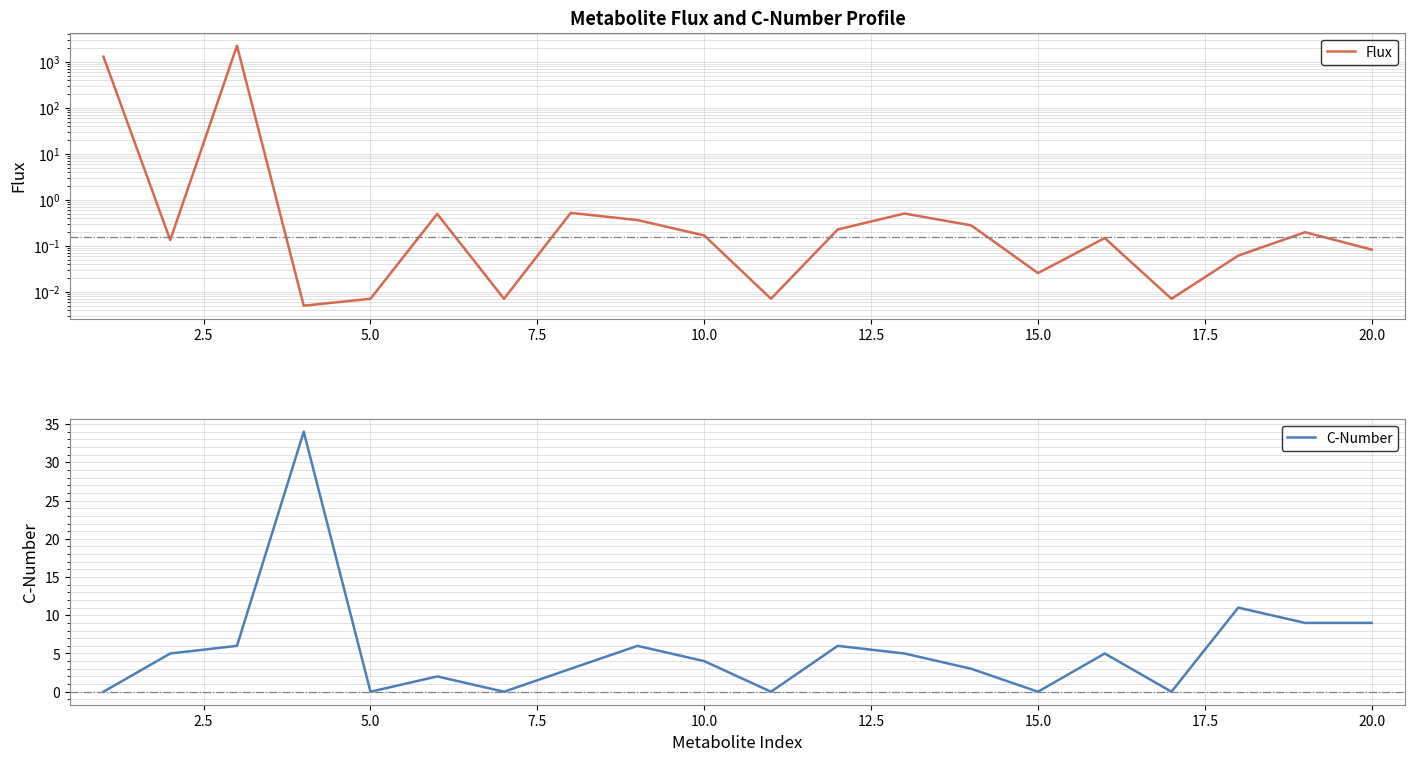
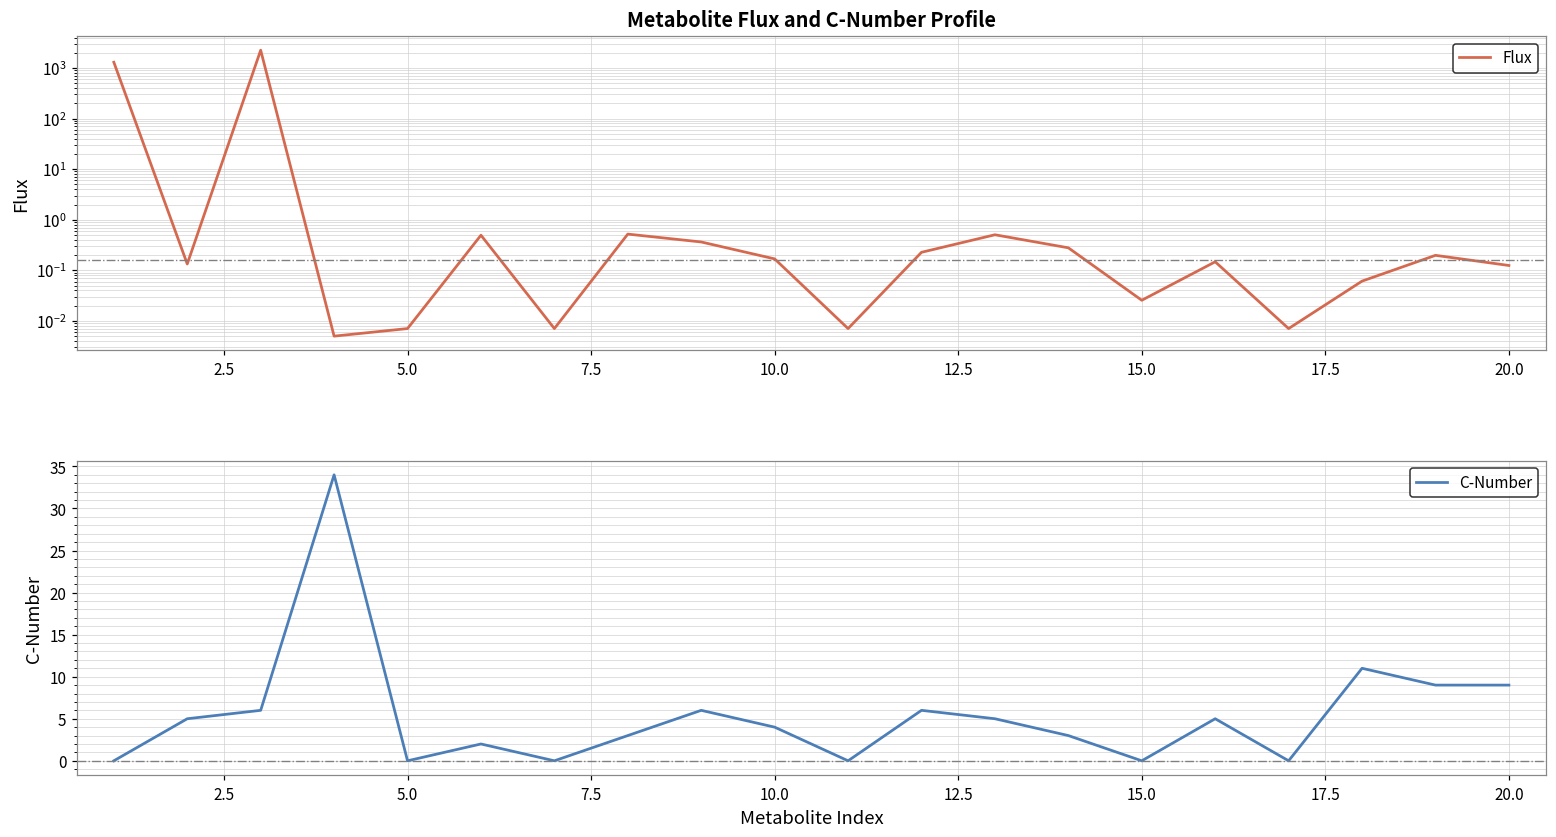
  {
    "Metabolite Flux and C-Number Profile": {
      "5.0": 0.007,
      "10.0": 0.17,
      "15.0": 0.03,
-     "20.0": 0.08
+     "20.0": 0.12
    }
  }
